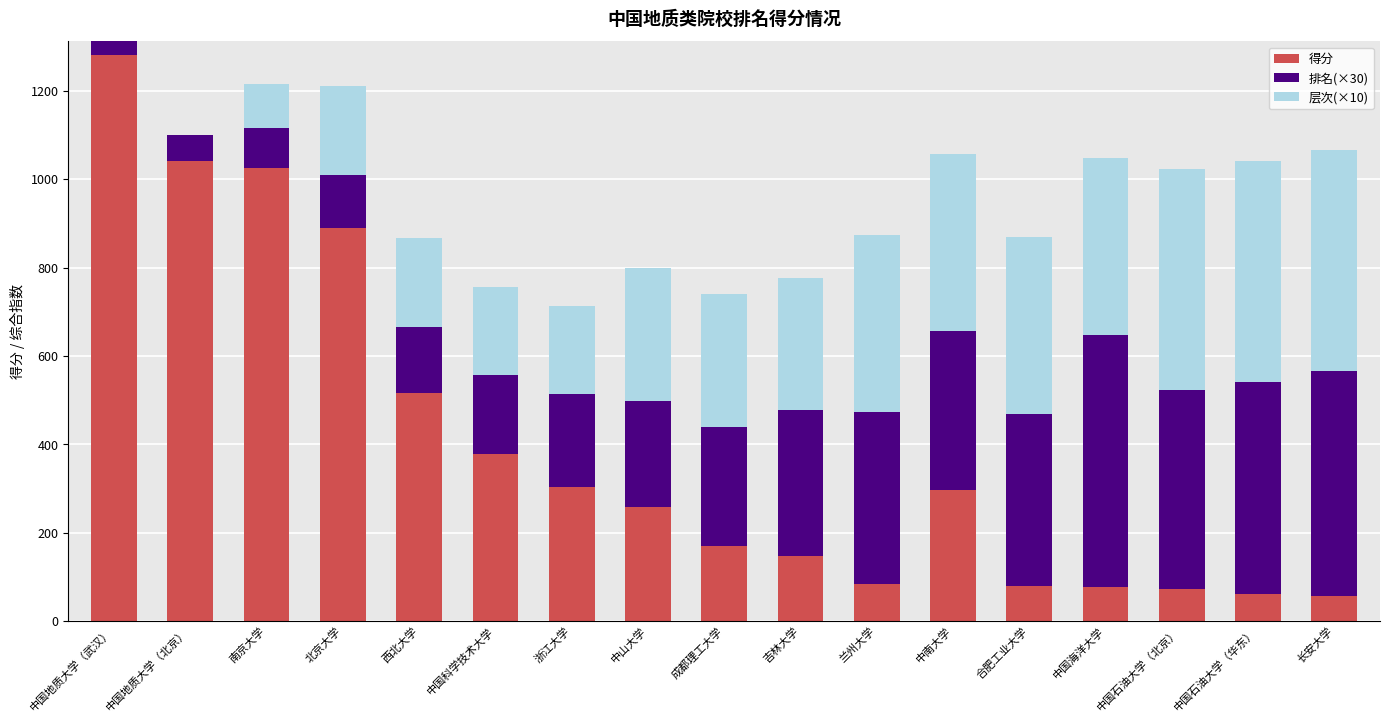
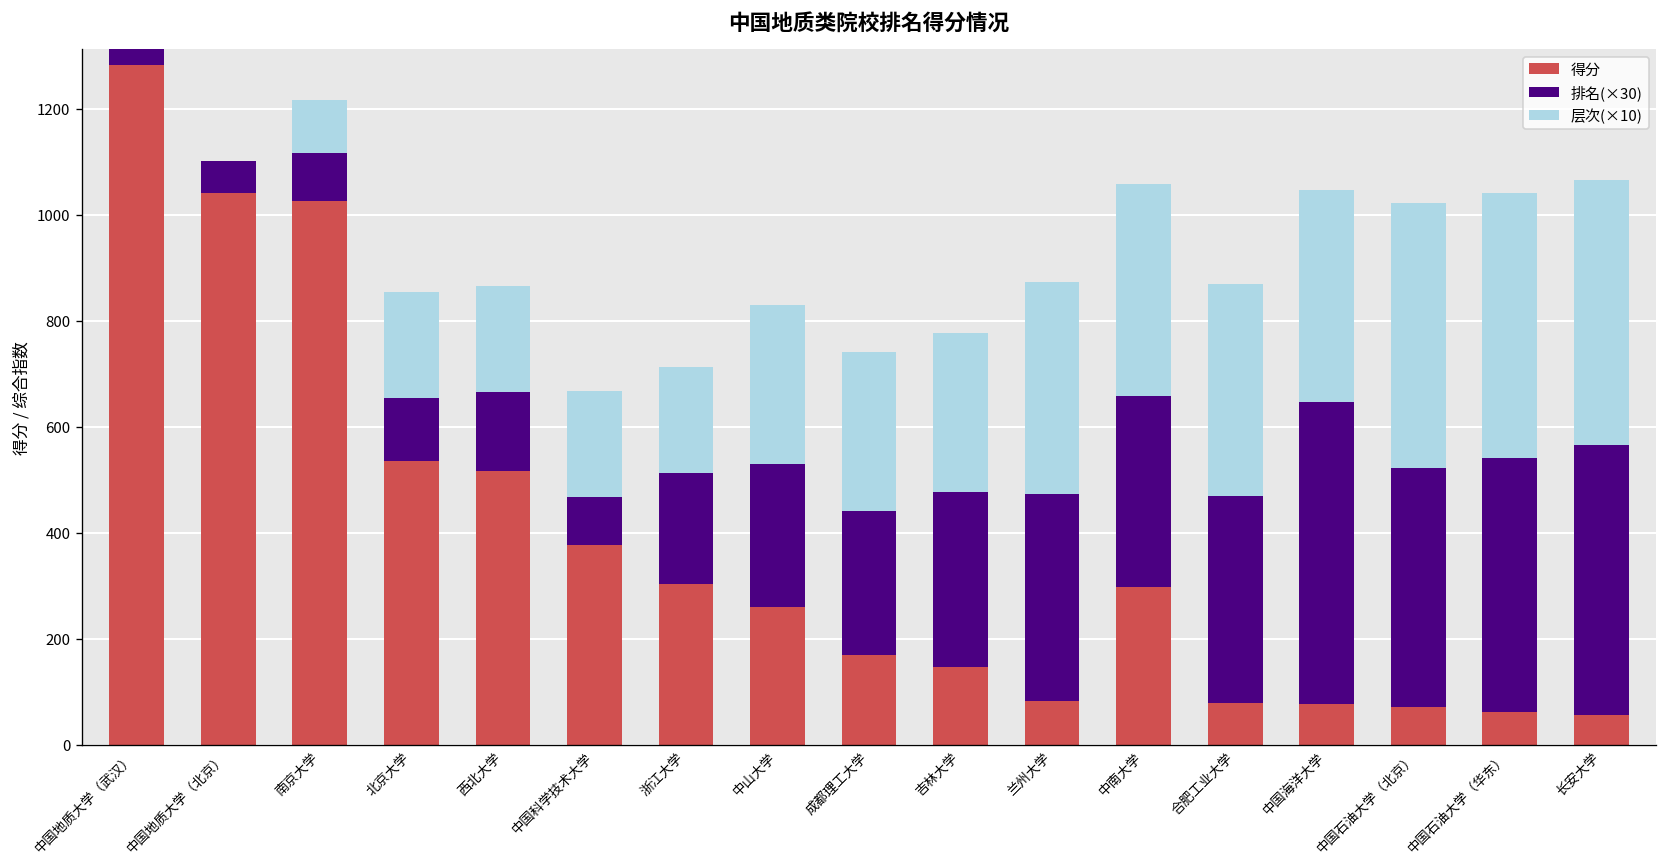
  {
    "得分": {
      "中国地质大学（武汉）": 1280,
      "中国地质大学（北京）": 1040,
      "南京大学": 1030,
-     "北京大学": 890,
+     "北京大学": 540,
      "西北大学": 520,
      "中国科学技术大学": 380,
      "浙江大学": 300,
      "中山大学": 260,
      "成都理工大学": 170,
      "吉林大学": 150,
      "兰州大学": 80,
      "中南大学": 300,
      "合肥工业大学": 80,
      "中国海洋大学": 80,
      "中国石油大学（北京）": 70,
      "中国石油大学（华东）": 60,
      "长安大学": 60
    },
    "排名(×30)": {
      "中国地质大学（武汉）": 30,
      "中国地质大学（北京）": 60,
      "南京大学": 90,
      "北京大学": 120,
      "西北大学": 150,
-     "中国科学技术大学": 180,
+     "中国科学技术大学": 90,
      "浙江大学": 210,
-     "中山大学": 240,
+     "中山大学": 270,
      "成都理工大学": 270,
      "吉林大学": 330,
      "兰州大学": 390,
      "中南大学": 360,
      "合肥工业大学": 390,
      "中国海洋大学": 570,
      "中国石油大学（北京）": 450,
      "中国石油大学（华东）": 480,
      "长安大学": 510
    },
    "层次(×10)": {
      "中国地质大学（武汉）": 0,
      "中国地质大学（北京）": 0,
      "南京大学": 100,
      "北京大学": 200,
      "西北大学": 200,
      "中国科学技术大学": 200,
      "浙江大学": 200,
      "中山大学": 300,
      "成都理工大学": 300,
      "吉林大学": 300,
      "兰州大学": 400,
      "中南大学": 400,
      "合肥工业大学": 400,
      "中国海洋大学": 400,
      "中国石油大学（北京）": 500,
      "中国石油大学（华东）": 500,
      "长安大学": 500
    }
  }
